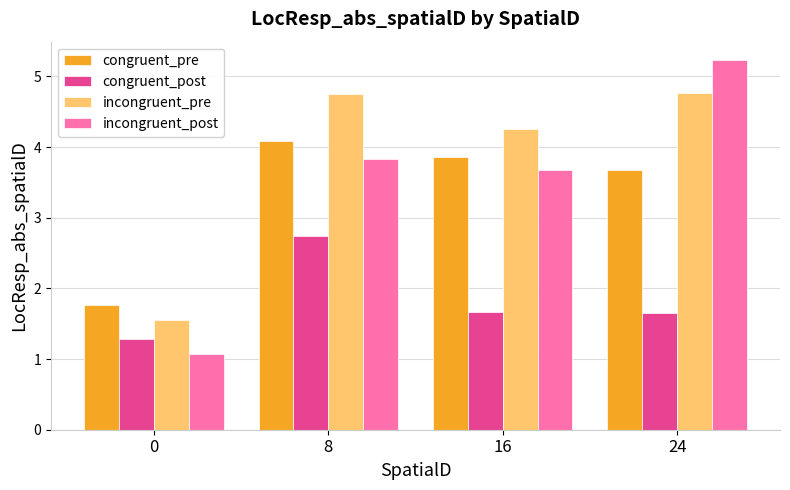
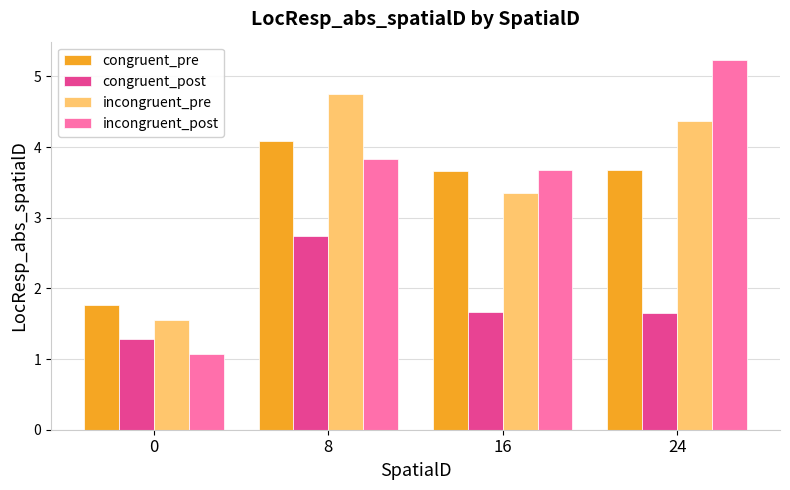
  {
    "congruent_pre": {
      "0": 1.8,
      "8": 4.1,
-     "16": 3.9,
+     "16": 3.7,
      "24": 3.7
    },
    "incongruent_pre": {
      "0": 1.6,
      "8": 4.8,
-     "16": 4.3,
-     "24": 4.8
+     "16": 3.4,
+     "24": 4.4
    }
  }
